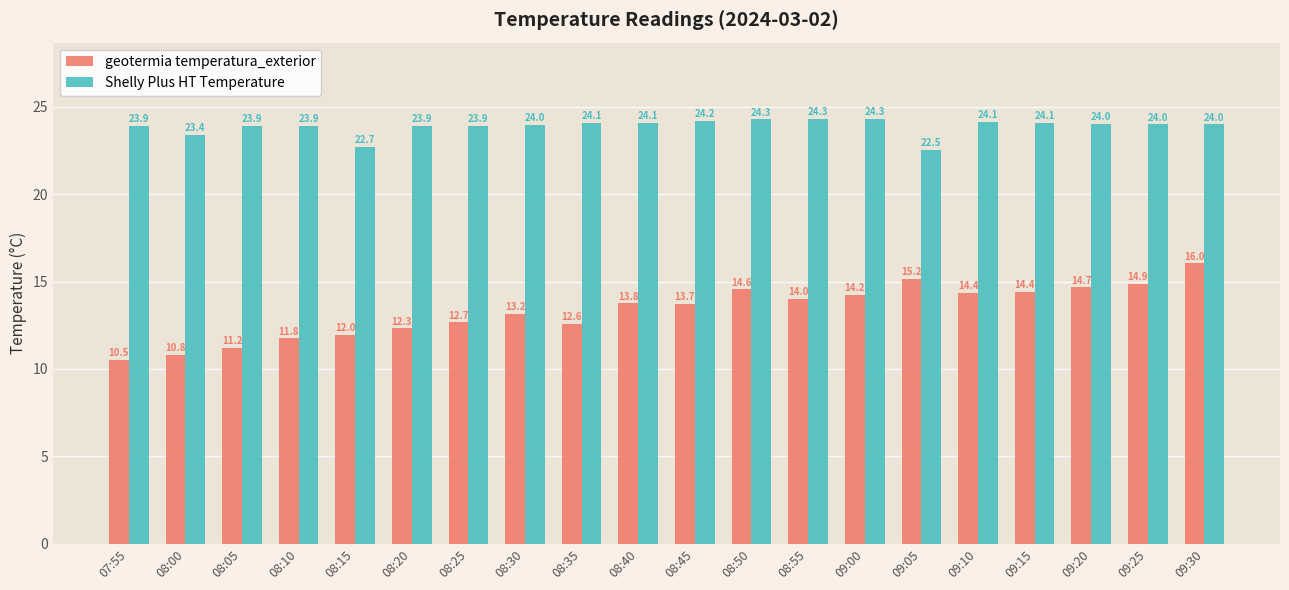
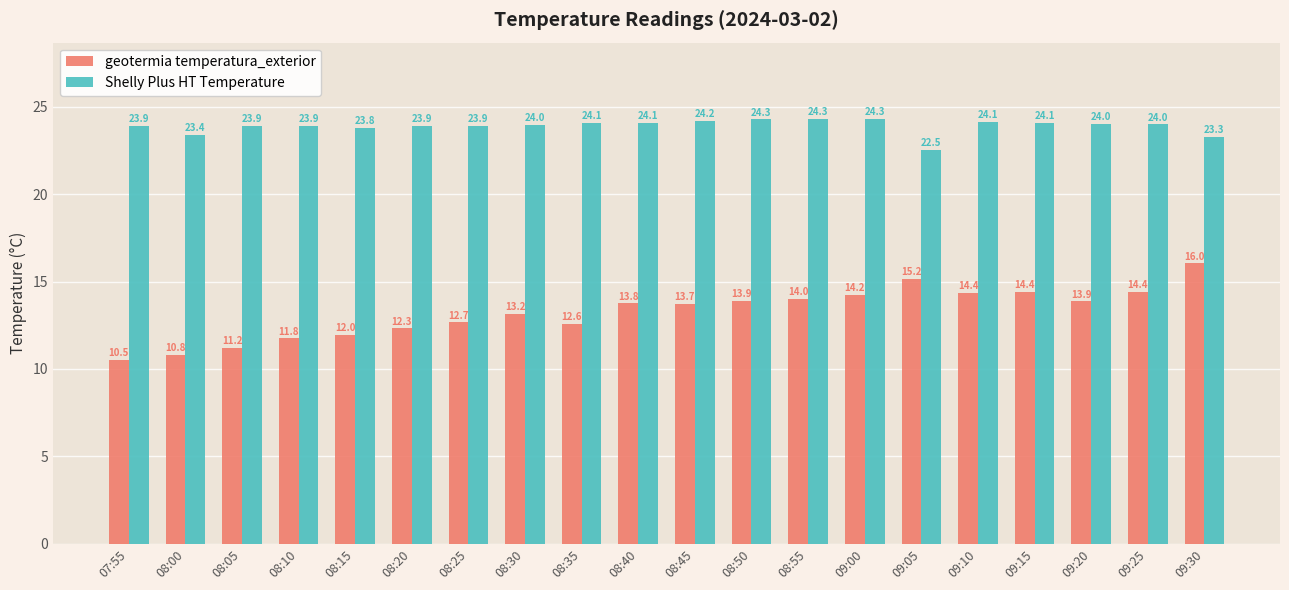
  {
    "geotermia temperatura_exterior": {
      "07:55": 10.5,
      "08:00": 10.8,
      "08:05": 11.2,
      "08:10": 11.8,
      "08:15": 12.0,
      "08:20": 12.3,
      "08:25": 12.7,
      "08:30": 13.2,
      "08:35": 12.6,
      "08:40": 13.8,
      "08:45": 13.7,
-     "08:50": 14.6,
+     "08:50": 13.9,
      "08:55": 14.0,
      "09:00": 14.2,
      "09:05": 15.2,
      "09:10": 14.4,
      "09:15": 14.4,
-     "09:20": 14.7,
-     "09:25": 14.9,
+     "09:20": 13.9,
+     "09:25": 14.4,
      "09:30": 16.0
    },
    "Shelly Plus HT Temperature": {
      "07:55": 23.9,
      "08:00": 23.4,
      "08:05": 23.9,
      "08:10": 23.9,
-     "08:15": 22.7,
+     "08:15": 23.8,
      "08:20": 23.9,
      "08:25": 23.9,
      "08:30": 24.0,
      "08:35": 24.1,
      "08:40": 24.1,
      "08:45": 24.2,
      "08:50": 24.3,
      "08:55": 24.3,
      "09:00": 24.3,
      "09:05": 22.5,
      "09:10": 24.1,
      "09:15": 24.1,
      "09:20": 24.0,
      "09:25": 24.0,
-     "09:30": 24.0
+     "09:30": 23.3
    }
  }
